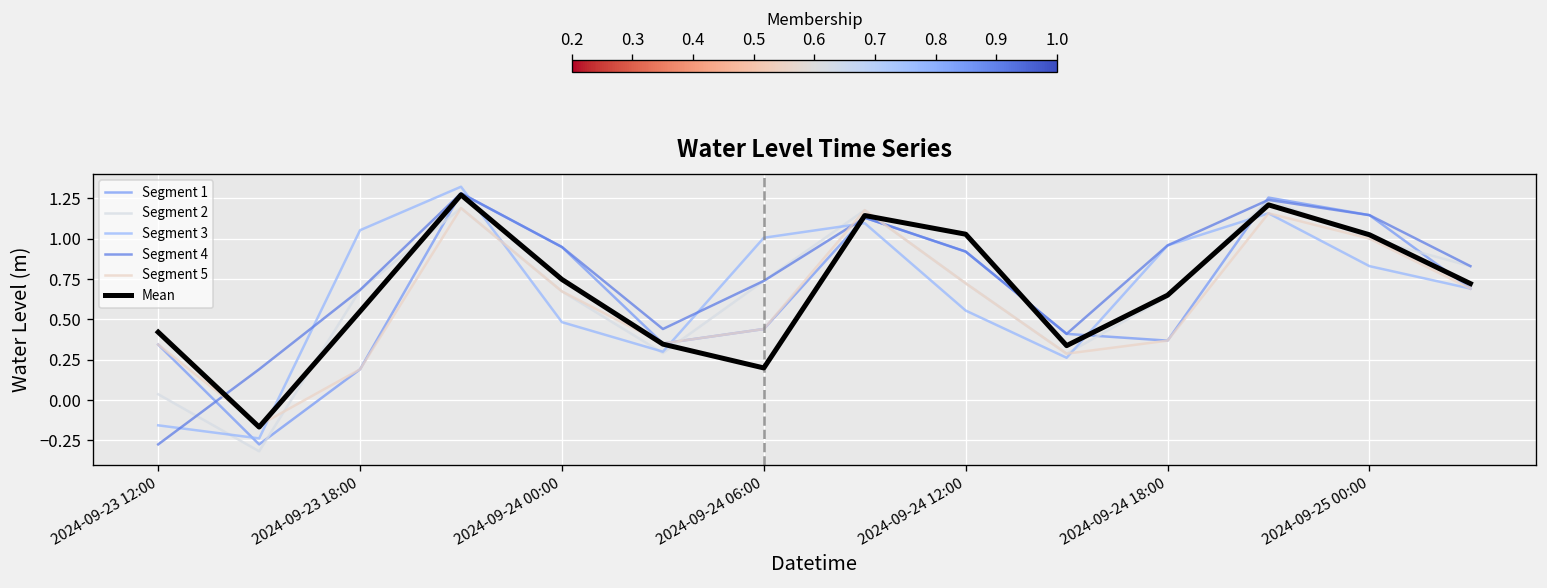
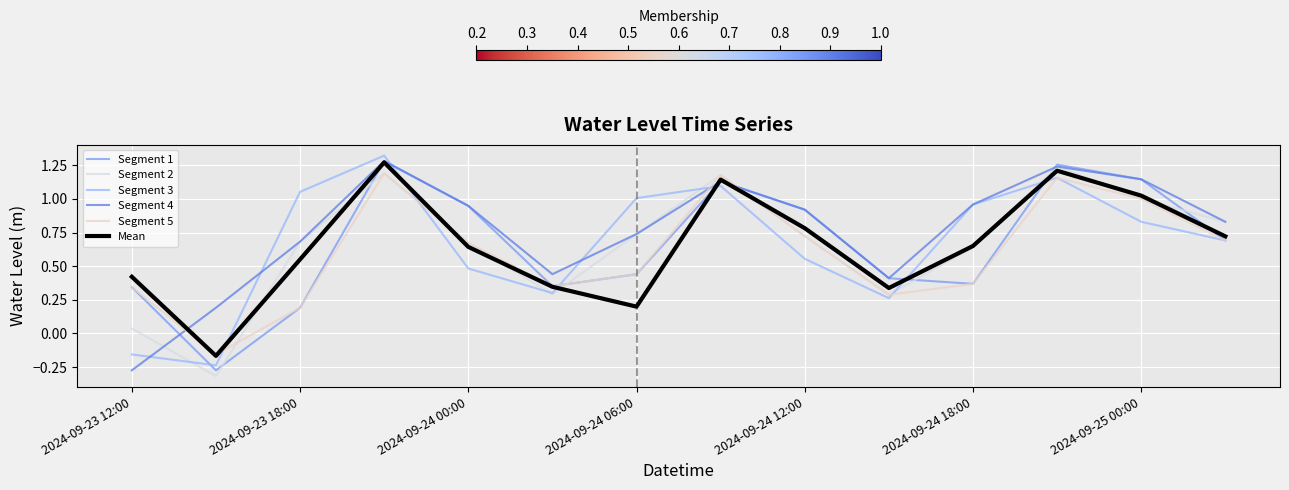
  {
    "Mean": {
      "2024-09-23 12:00": 0.42,
      "2024-09-23 18:00": 0.55,
-     "2024-09-24 00:00": 0.75,
+     "2024-09-24 00:00": 0.64,
      "2024-09-24 06:00": 0.20,
-     "2024-09-24 12:00": 1.03,
+     "2024-09-24 12:00": 0.78,
      "2024-09-25 00:00": 1.02
    }
  }
